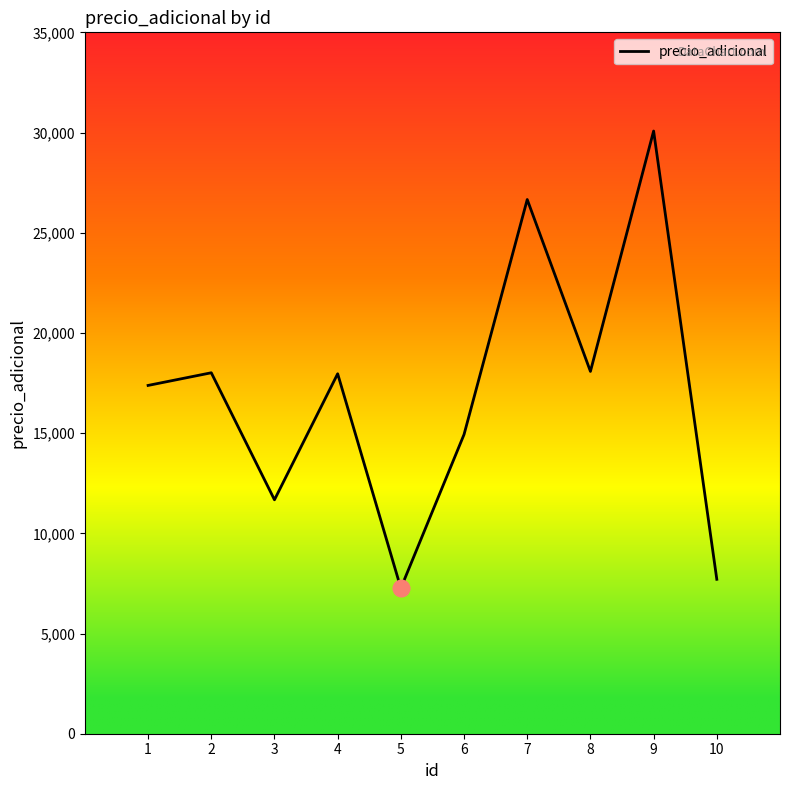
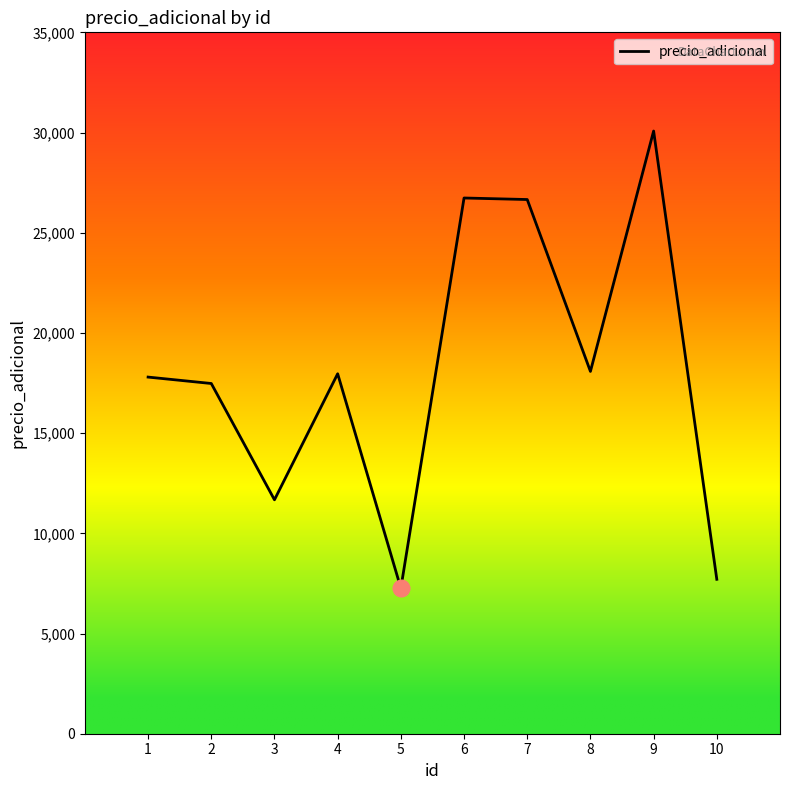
  {
    "precio_adicional": {
-     "1": "17,400",
-     "2": "18,000",
+     "1": "17,800",
+     "2": "17,500",
      "3": "11,700",
      "4": "18,000",
-     "6": "14,900",
+     "6": "26,700",
      "7": "26,700",
      "8": "18,100",
      "9": "30,100",
      "10": "7,700"
    }
  }
